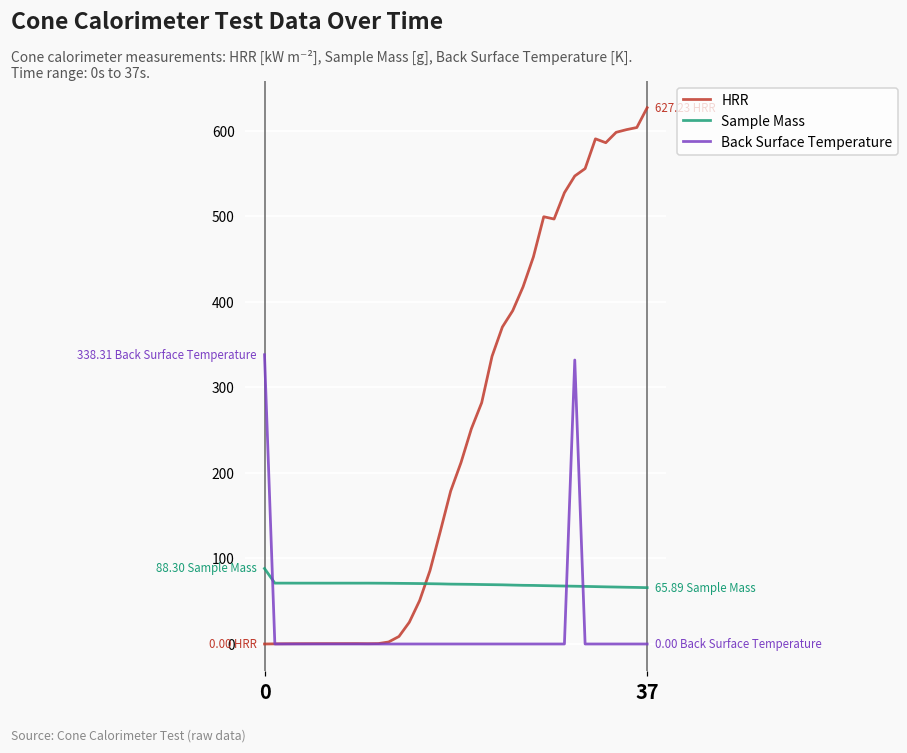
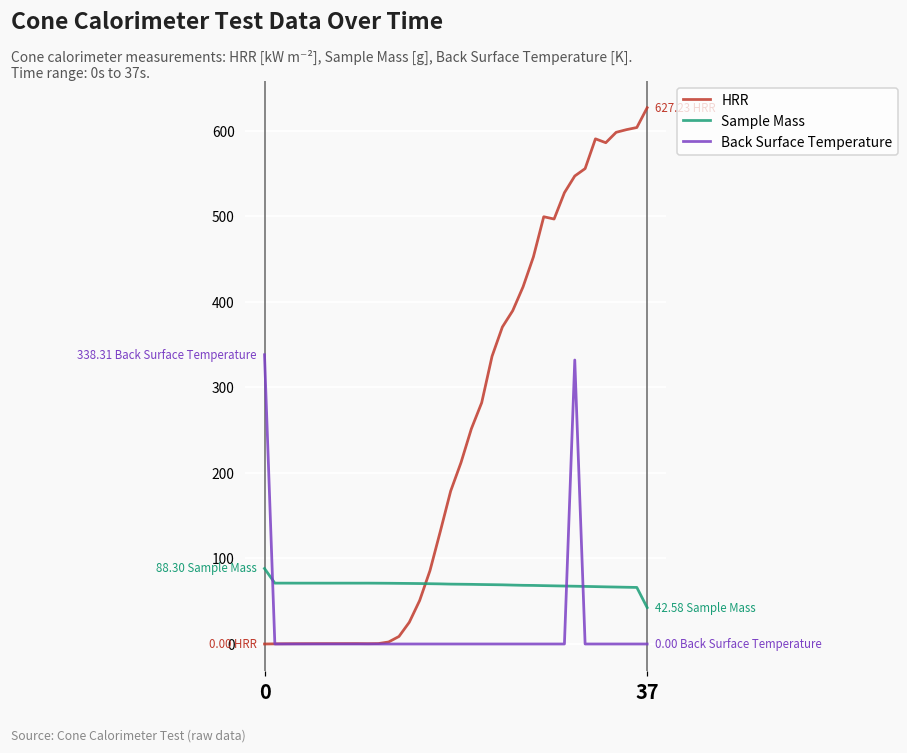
  {
    "HRR": {
      "0": 0.00
    },
    "Sample Mass": {
      "0": 88.30,
-     "37": 65.89
+     "37": 42.58
    },
    "Back Surface Temperature": {
      "0": 338.31,
      "37": 0.00
    }
  }
